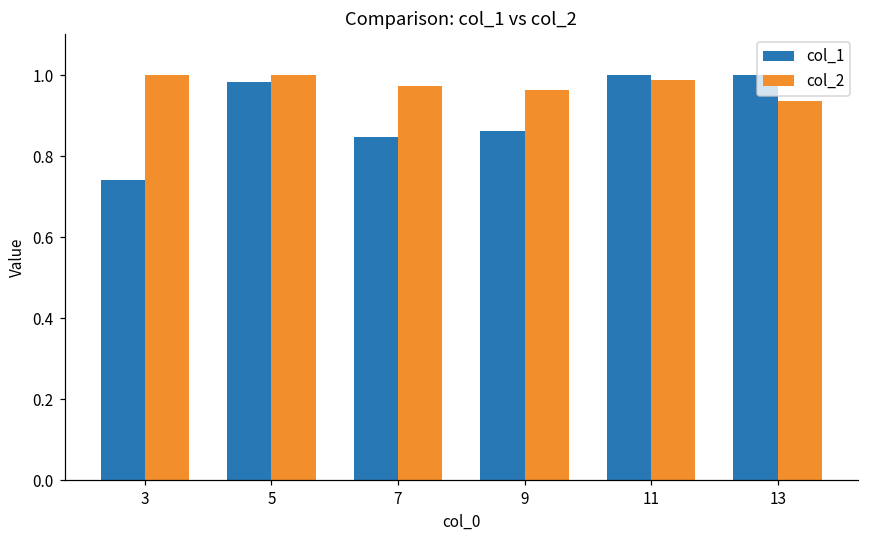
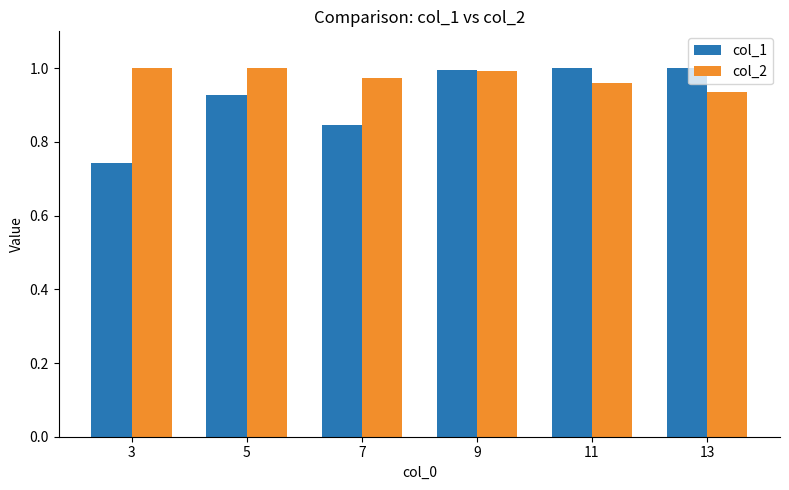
  {
    "col_1": {
      "3": 0.74,
-     "5": 0.98,
+     "5": 0.93,
      "7": 0.85,
-     "9": 0.86,
+     "9": 0.99,
      "11": 1.00,
      "13": 1.00
    },
    "col_2": {
      "3": 1.00,
      "5": 1.00,
      "7": 0.97,
-     "9": 0.96,
-     "11": 0.99,
+     "9": 0.99,
+     "11": 0.96,
      "13": 0.94
    }
  }
